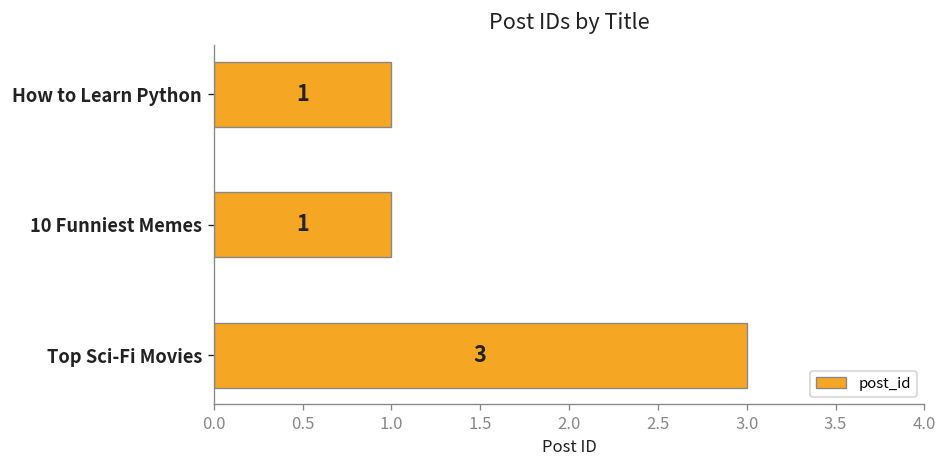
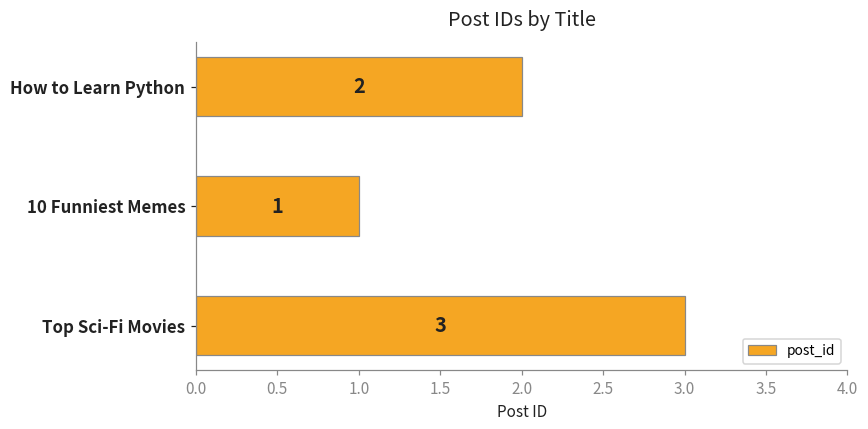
  {
-   "How to Learn Python": 1,
+   "How to Learn Python": 2,
    "10 Funniest Memes": 1,
    "Top Sci-Fi Movies": 3
  }
